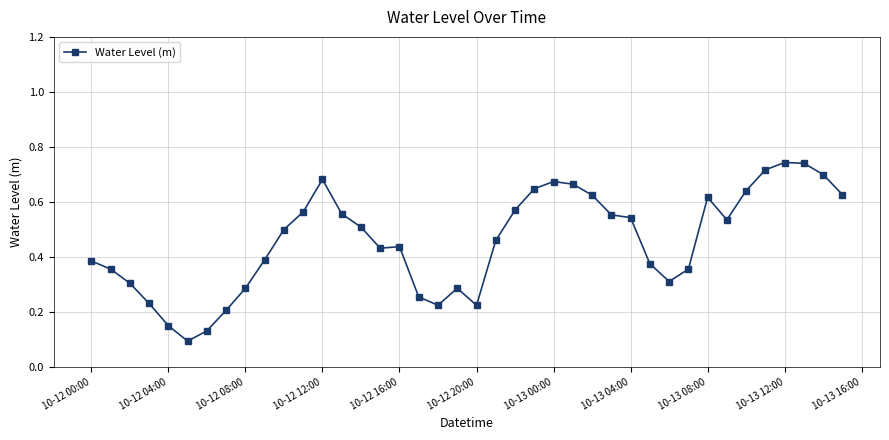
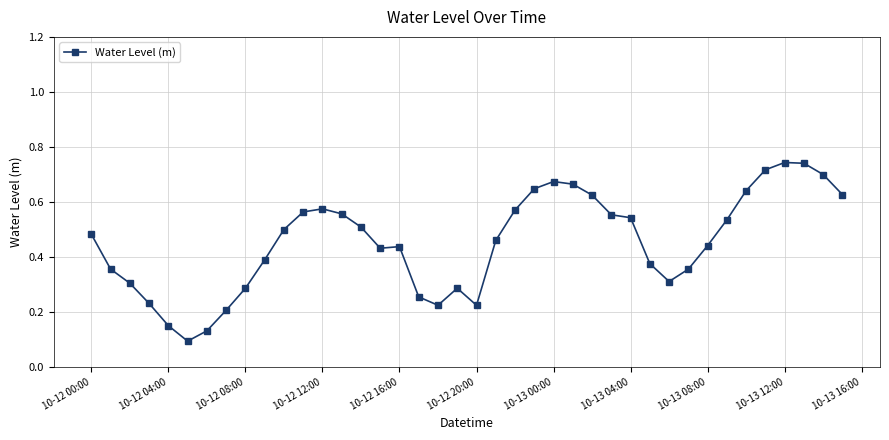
  {
-   "10-12 00:00": 0.39,
+   "10-12 00:00": 0.48,
    "10-12 04:00": 0.15,
    "10-12 08:00": 0.29,
-   "10-12 12:00": 0.68,
+   "10-12 12:00": 0.57,
    "10-12 16:00": 0.44,
    "10-12 20:00": 0.22,
    "10-13 00:00": 0.67,
    "10-13 04:00": 0.54,
-   "10-13 08:00": 0.62,
+   "10-13 08:00": 0.44,
    "10-13 12:00": 0.74
  }
